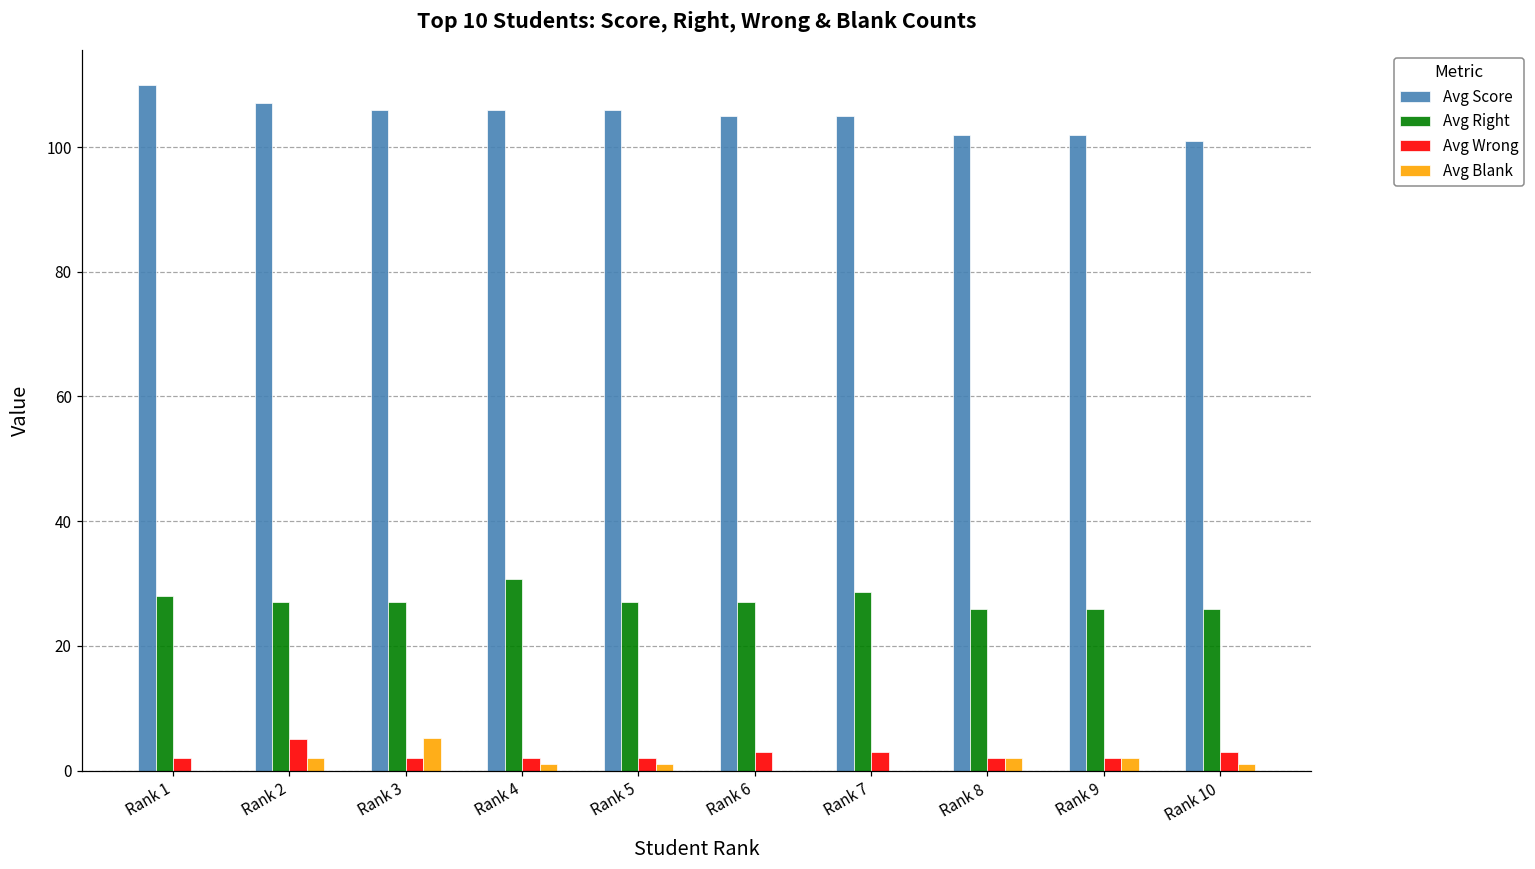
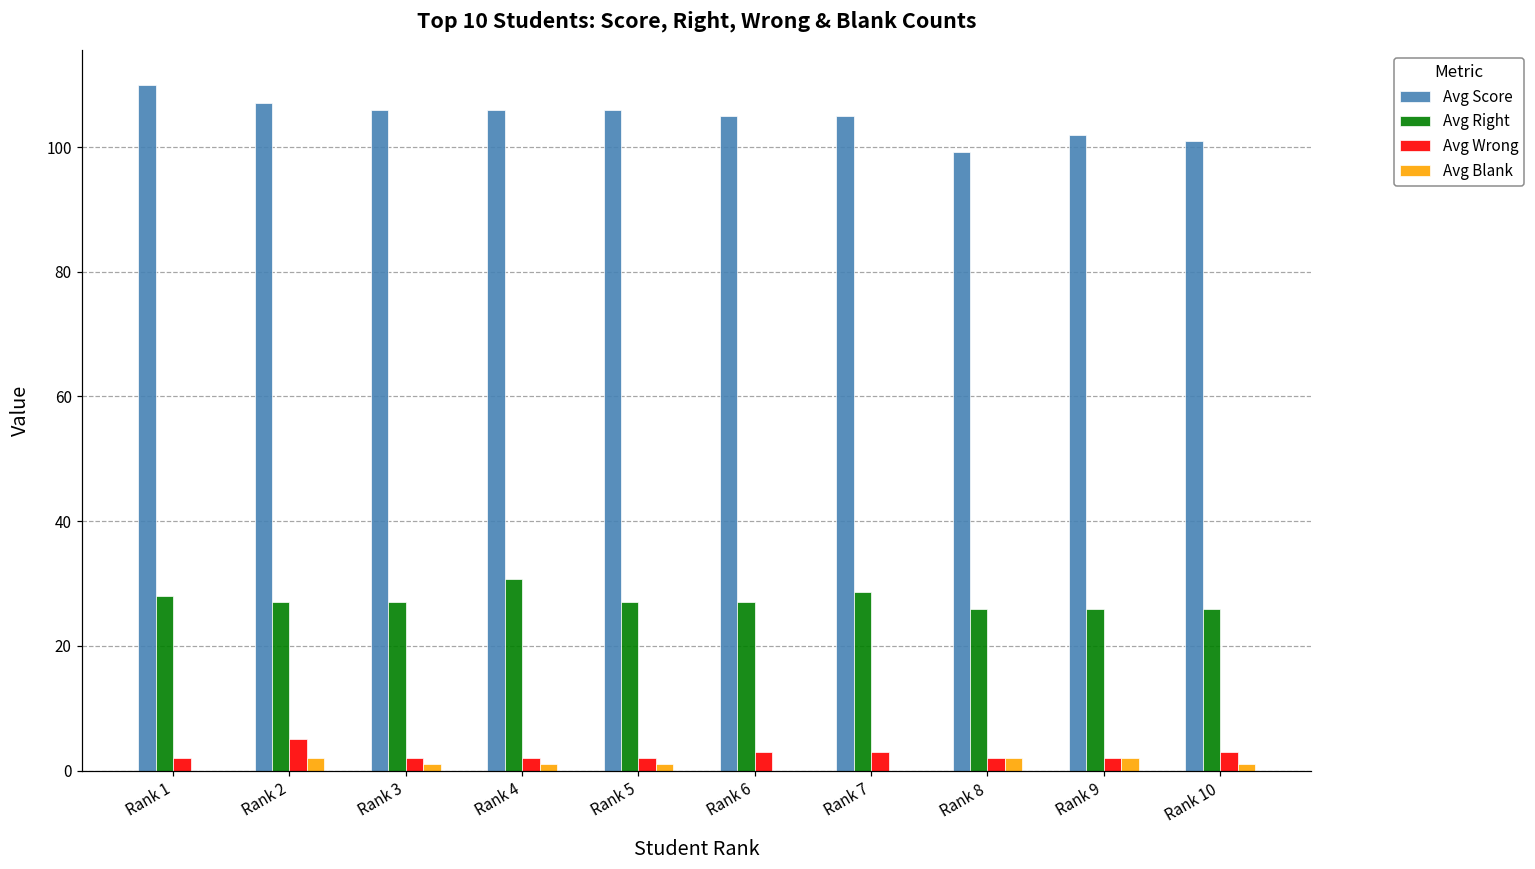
  {
    "Avg Score": {
      "Rank 1": 110,
      "Rank 2": 107,
      "Rank 3": 106,
      "Rank 4": 106,
      "Rank 5": 106,
      "Rank 6": 105,
      "Rank 7": 105,
-     "Rank 8": 102,
+     "Rank 8": 99,
      "Rank 9": 102,
      "Rank 10": 101
    },
    "Avg Right": {
      "Rank 1": 28,
      "Rank 2": 27,
      "Rank 3": 27,
      "Rank 4": 31,
      "Rank 5": 27,
      "Rank 6": 27,
      "Rank 7": 29,
      "Rank 8": 26,
      "Rank 9": 26,
      "Rank 10": 26
    },
    "Avg Wrong": {
      "Rank 1": 2,
      "Rank 2": 5,
      "Rank 3": 2,
      "Rank 4": 2,
      "Rank 5": 2,
      "Rank 6": 3,
      "Rank 7": 3,
      "Rank 8": 2,
      "Rank 9": 2,
      "Rank 10": 3
    },
    "Avg Blank": {
      "Rank 1": 0,
      "Rank 2": 2,
-     "Rank 3": 5,
+     "Rank 3": 1,
      "Rank 4": 1,
      "Rank 5": 1,
      "Rank 6": 0,
      "Rank 7": 0,
      "Rank 8": 2,
      "Rank 9": 2,
      "Rank 10": 1
    }
  }
